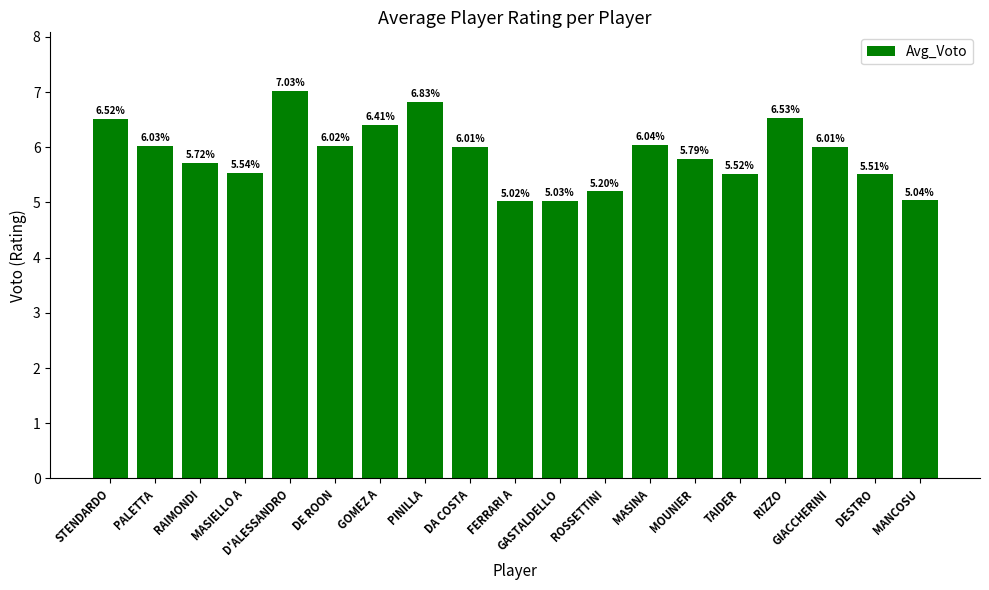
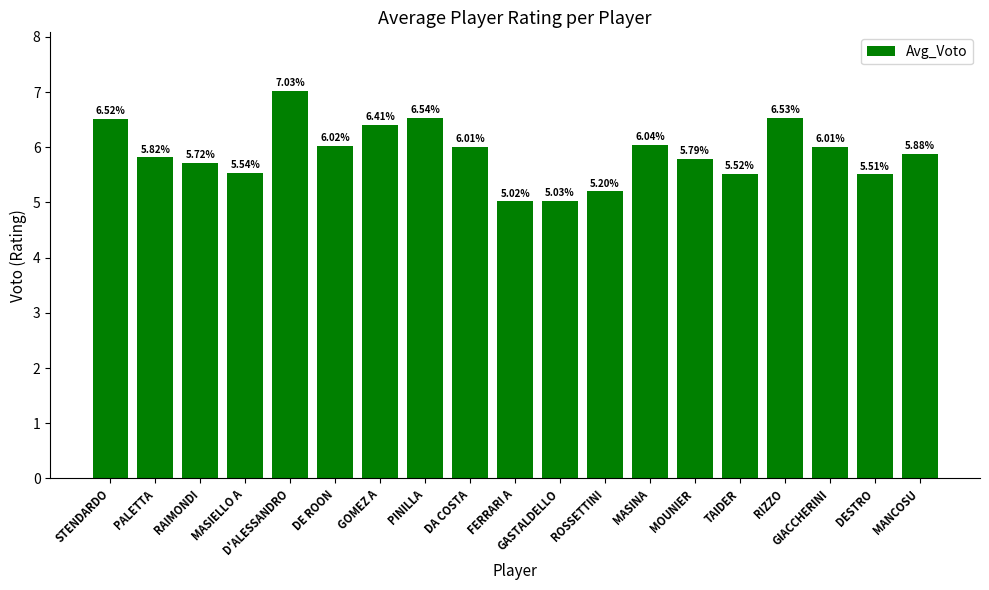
  {
    "STENDARDO": "6.52%",
-   "PALETTA": "6.03%",
+   "PALETTA": "5.82%",
    "RAIMONDI": "5.72%",
    "MASIELLO A": "5.54%",
    "D'ALESSANDRO": "7.03%",
    "DE ROON": "6.02%",
    "GOMEZ A": "6.41%",
-   "PINILLA": "6.83%",
+   "PINILLA": "6.54%",
    "DA COSTA": "6.01%",
    "FERRARI A": "5.02%",
    "GASTALDELLO": "5.03%",
    "ROSSETTINI": "5.20%",
    "MASINA": "6.04%",
    "MOUNIER": "5.79%",
    "TAIDER": "5.52%",
    "RIZZO": "6.53%",
    "GIACCHERINI": "6.01%",
    "DESTRO": "5.51%",
-   "MANCOSU": "5.04%"
+   "MANCOSU": "5.88%"
  }
